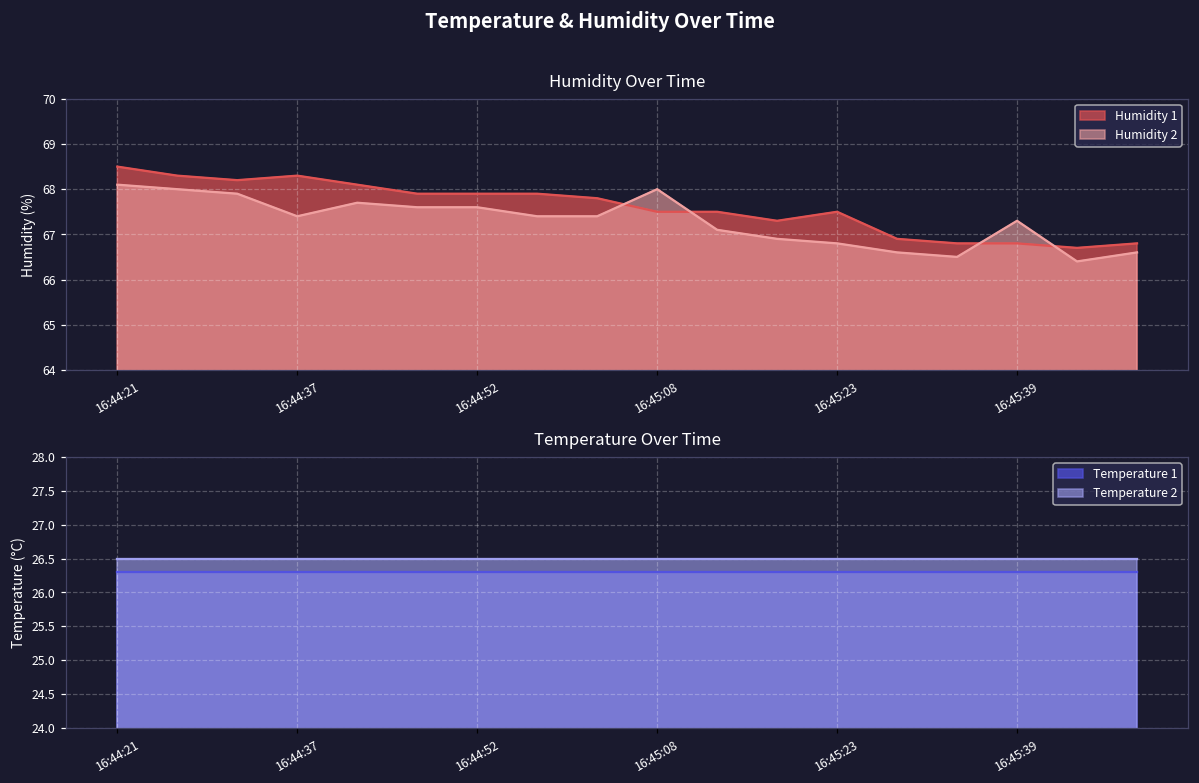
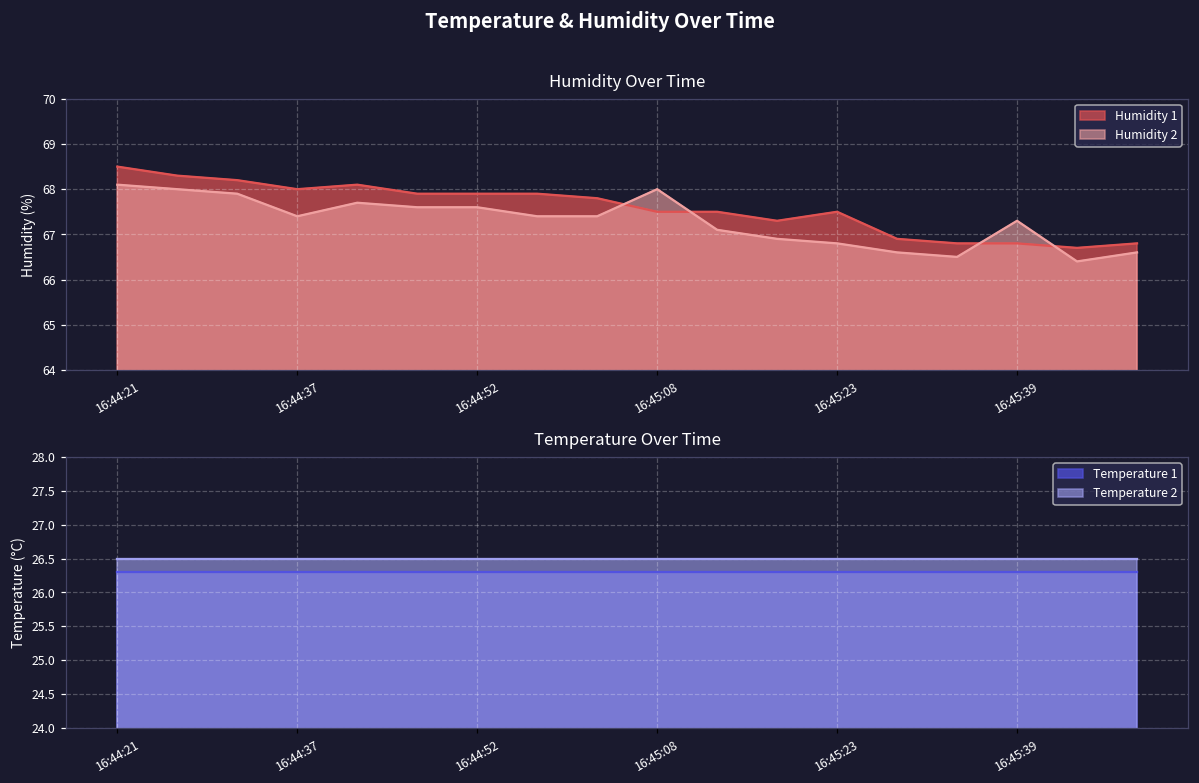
  {
    "Humidity Over Time": {
      "Humidity 1": {
        "16:44:21": 68.5,
-       "16:44:37": 68.3,
+       "16:44:37": 68.0,
        "16:44:52": 67.9,
        "16:45:08": 67.5,
        "16:45:23": 67.5,
        "16:45:39": 66.8
      },
      "Humidity 2": {
        "16:44:21": 68.1,
        "16:44:37": 67.4,
        "16:44:52": 67.6,
        "16:45:08": 68.0,
        "16:45:23": 66.8,
        "16:45:39": 67.3
      }
    },
    "Temperature Over Time": {
      "Temperature 1": {
        "16:44:21": 26.3,
        "16:44:37": 26.3,
        "16:44:52": 26.3,
        "16:45:08": 26.3,
        "16:45:23": 26.3,
        "16:45:39": 26.3
      },
      "Temperature 2": {
        "16:44:21": 26.5,
        "16:44:37": 26.5,
        "16:44:52": 26.5,
        "16:45:08": 26.5,
        "16:45:23": 26.5,
        "16:45:39": 26.5
      }
    }
  }
